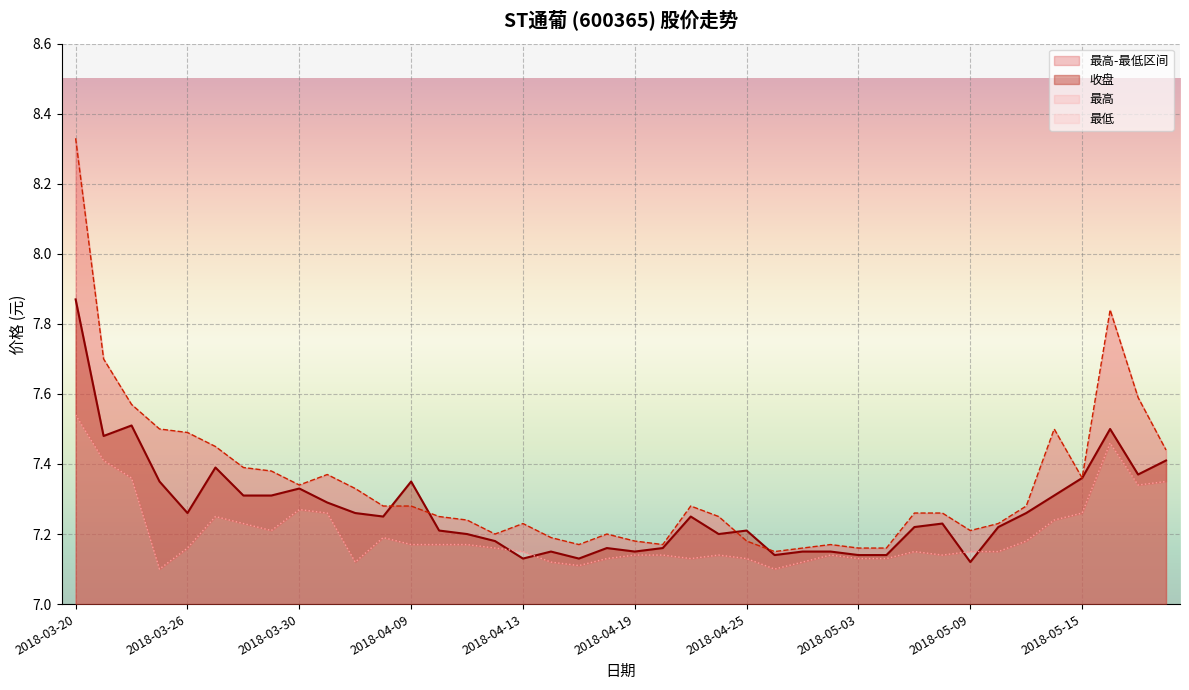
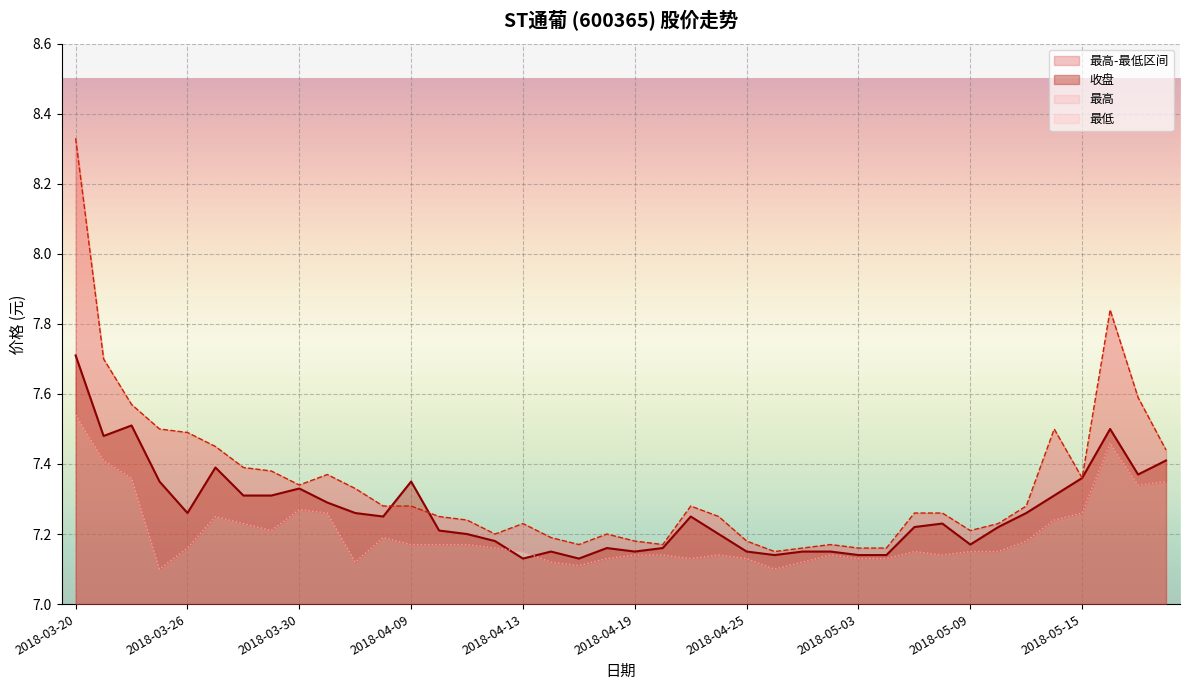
  {
    "收盘": {
-     "2018-03-20": 7.87,
+     "2018-03-20": 7.71,
      "2018-03-26": 7.26,
      "2018-03-30": 7.33,
      "2018-04-09": 7.35,
      "2018-04-13": 7.13,
      "2018-04-19": 7.15,
-     "2018-04-25": 7.21,
+     "2018-04-25": 7.15,
      "2018-05-03": 7.14,
-     "2018-05-09": 7.12
+     "2018-05-09": 7.17
    }
  }
